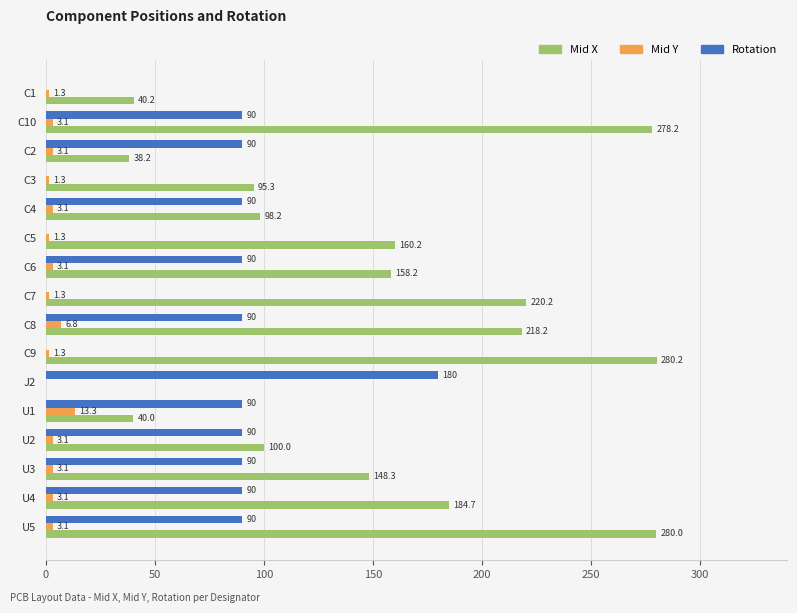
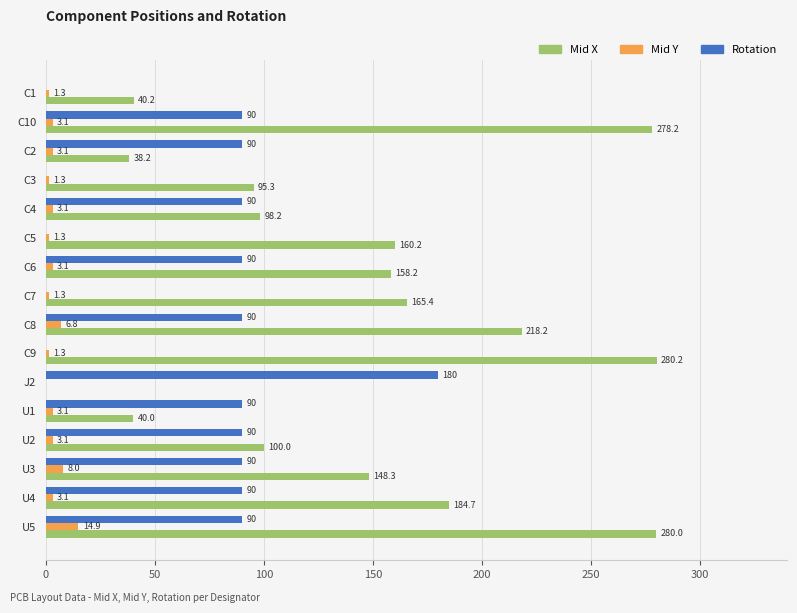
  {
    "Mid X": {
      "C1": 40.2,
      "C10": 278.2,
      "C2": 38.2,
      "C3": 95.3,
      "C4": 98.2,
      "C5": 160.2,
      "C6": 158.2,
-     "C7": 220.2,
+     "C7": 165.4,
      "C8": 218.2,
      "C9": 280.2,
      "U1": 40.0,
      "U2": 100.0,
      "U3": 148.3,
      "U4": 184.7,
      "U5": 280.0
    },
    "Mid Y": {
      "C1": 1.3,
      "C10": 3.1,
      "C2": 3.1,
      "C3": 1.3,
      "C4": 3.1,
      "C5": 1.3,
      "C6": 3.1,
      "C7": 1.3,
      "C8": 6.8,
      "C9": 1.3,
-     "U1": 13.3,
+     "U1": 3.1,
      "U2": 3.1,
-     "U3": 3.1,
+     "U3": 8.0,
      "U4": 3.1,
-     "U5": 3.1
+     "U5": 14.9
    },
    "Rotation": {
      "C10": 90,
      "C2": 90,
      "C4": 90,
      "C6": 90,
      "C8": 90,
      "J2": 180,
      "U1": 90,
      "U2": 90,
      "U3": 90,
      "U4": 90,
      "U5": 90
    }
  }
